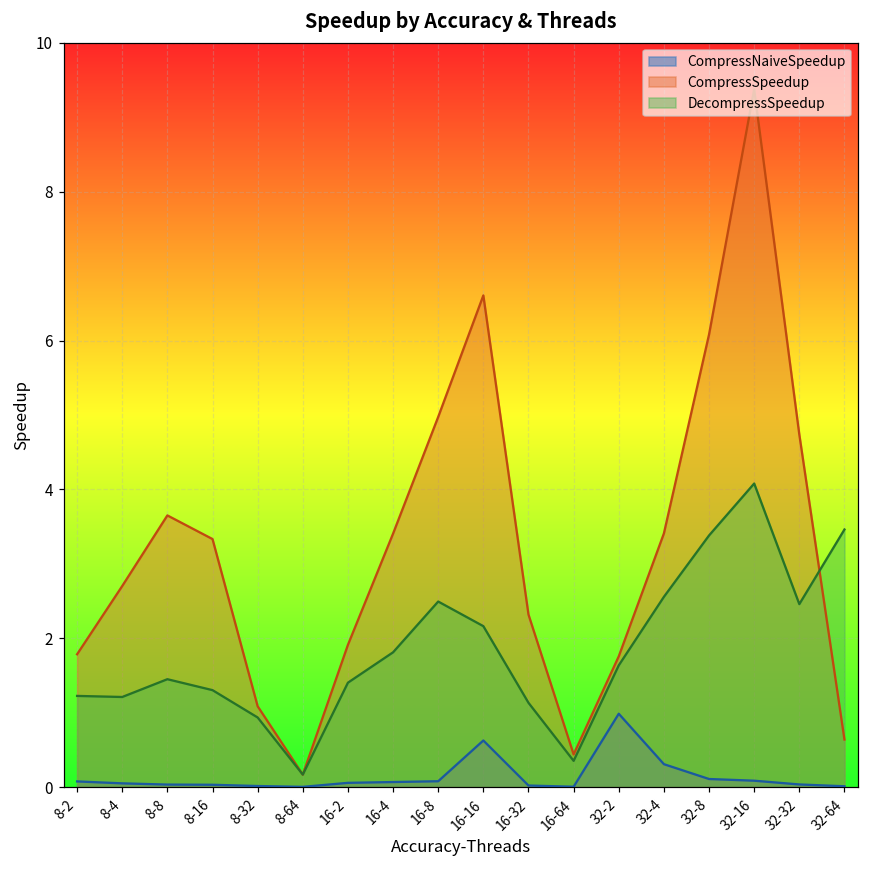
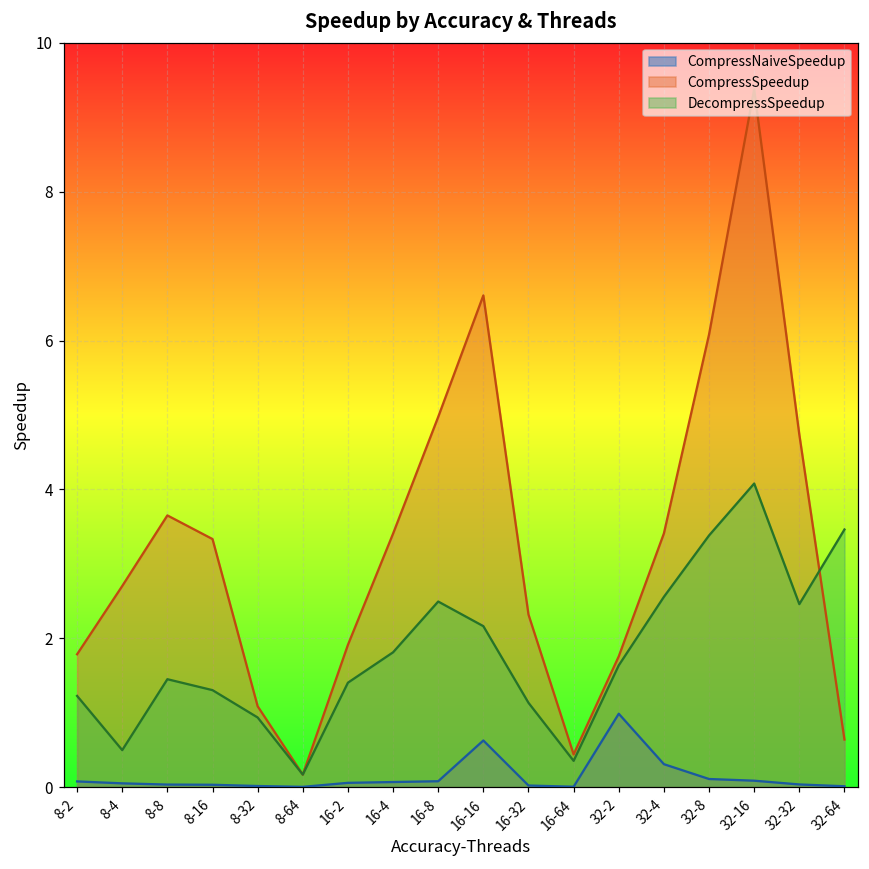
  {
    "CompressNaiveSpeedup": {
      "8-2": 0.1,
      "8-4": 0.1,
      "8-8": 0.0,
      "8-16": 0.0,
      "8-32": 0.0,
      "8-64": 0.0,
      "16-2": 0.1,
      "16-4": 0.1,
      "16-8": 0.1,
      "16-16": 0.6,
      "16-32": 0.0,
      "16-64": 0.0,
      "32-2": 1.0,
      "32-4": 0.3,
      "32-8": 0.1,
      "32-16": 0.1,
      "32-32": 0.0,
      "32-64": 0.0
    },
    "CompressSpeedup": {
      "8-2": 1.8,
      "8-4": 2.7,
      "8-8": 3.7,
      "8-16": 3.3,
      "8-32": 1.1,
      "16-2": 1.9,
      "16-4": 3.4,
      "16-8": 5.0,
      "16-16": 6.6,
      "16-32": 2.3,
      "16-64": 0.4,
      "32-2": 1.8,
      "32-4": 3.4,
      "32-8": 6.1,
      "32-32": 4.7,
      "32-64": 0.6
    },
    "DecompressSpeedup": {
      "8-2": 1.2,
-     "8-4": 1.2,
+     "8-4": 0.5,
      "8-8": 1.5,
      "8-16": 1.3,
      "8-32": 0.9,
      "16-2": 1.4,
      "16-4": 1.8,
      "16-8": 2.5,
      "16-16": 2.2,
      "16-32": 1.1,
      "16-64": 0.4,
      "32-2": 1.6,
      "32-4": 2.6,
      "32-8": 3.4,
      "32-16": 4.1,
      "32-32": 2.5,
      "32-64": 3.5
    }
  }
